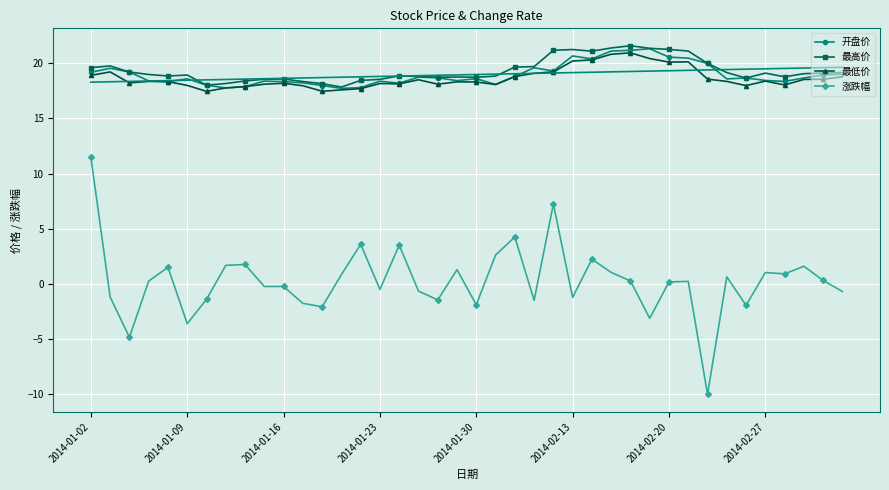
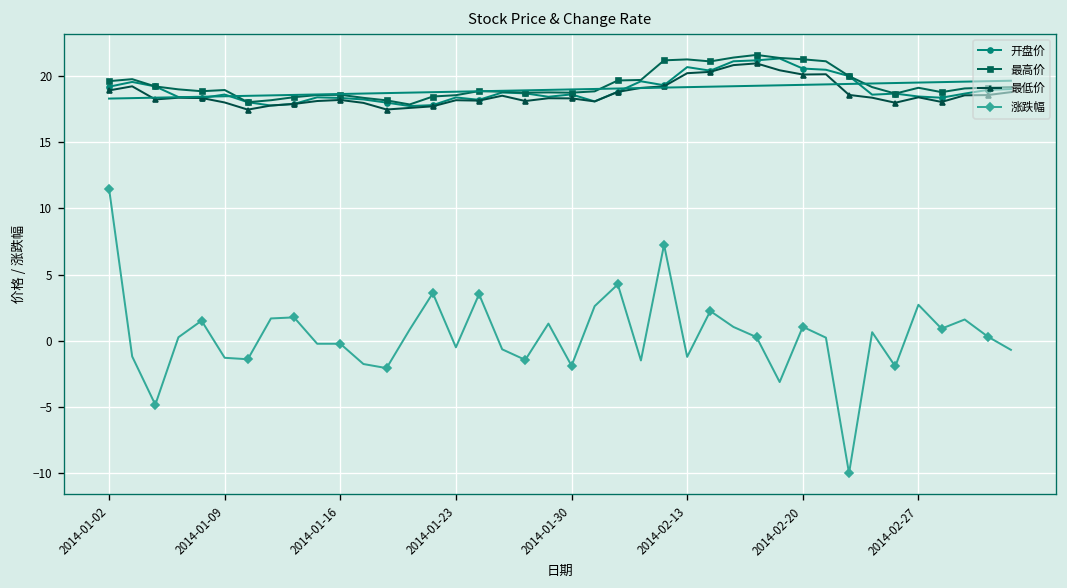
  {
    "涨跌幅": {
      "2014-01-02": 11.5,
-     "2014-01-09": -3.6,
+     "2014-01-09": -1.3,
      "2014-01-16": -0.2,
      "2014-01-23": -0.5,
      "2014-01-30": -1.9,
      "2014-02-13": -1.2,
-     "2014-02-20": 0.2,
-     "2014-02-27": 1.0
+     "2014-02-20": 1.1,
+     "2014-02-27": 2.7
    }
  }
